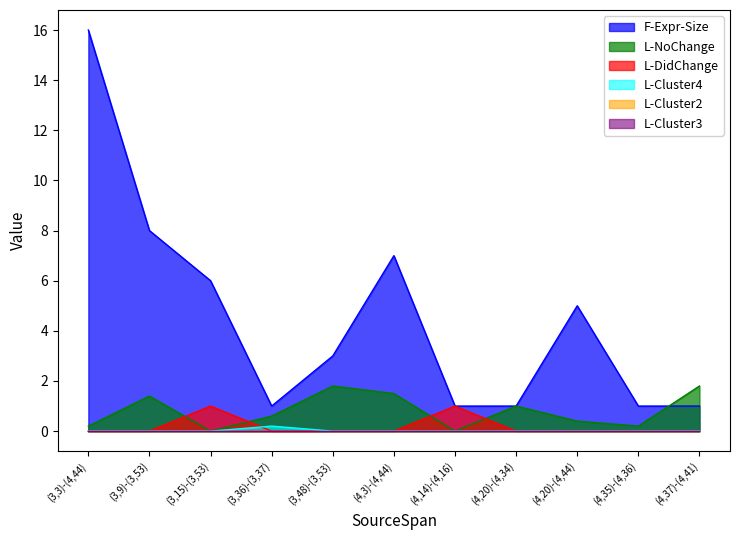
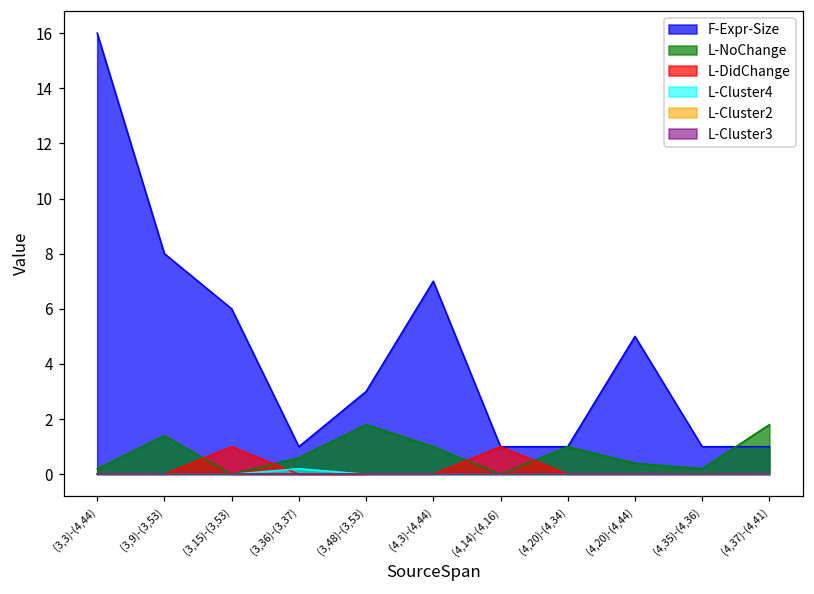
  {
    "F-Expr-Size": {
      "(3,3)-(4,44)": 16.0,
      "(3,9)-(3,53)": 8.0,
      "(3,15)-(3,53)": 6.0,
      "(3,36)-(3,37)": 1.0,
      "(3,48)-(3,53)": 3.0,
      "(4,3)-(4,44)": 7.0,
      "(4,20)-(4,44)": 5.0,
      "(4,35)-(4,36)": 1.0,
      "(4,37)-(4,41)": 1.0
    },
    "L-NoChange": {
      "(3,3)-(4,44)": 0.2,
      "(3,9)-(3,53)": 1.4,
      "(3,36)-(3,37)": 0.6,
      "(3,48)-(3,53)": 1.8,
-     "(4,3)-(4,44)": 1.5,
+     "(4,3)-(4,44)": 1.0,
      "(4,20)-(4,44)": 0.4,
      "(4,35)-(4,36)": 0.2,
      "(4,37)-(4,41)": 1.8
    },
    "L-DidChange": {
      "(3,15)-(3,53)": 1.0
    },
    "L-Cluster4": {
      "(3,36)-(3,37)": 0.2
    }
  }
